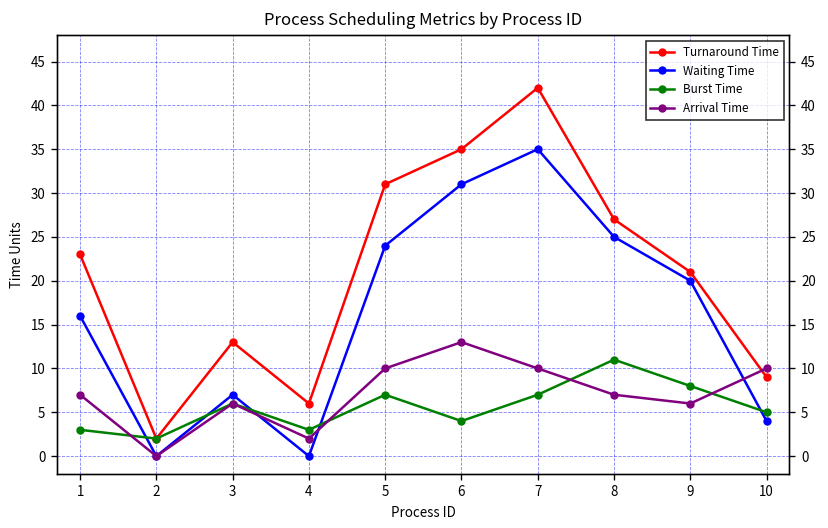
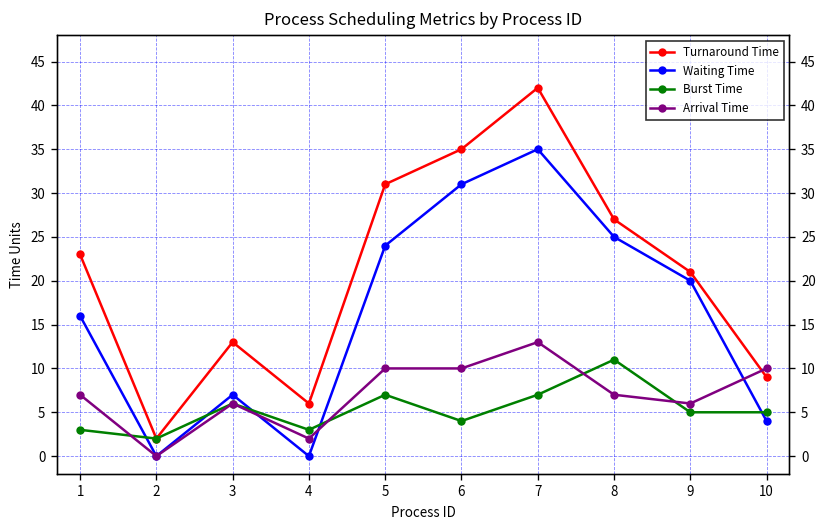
  {
    "Turnaround Time": {
      "1": 23,
      "3": 13,
      "4": 6,
      "5": 31,
      "6": 35,
      "7": 42,
      "8": 27,
      "9": 21,
      "10": 9
    },
    "Waiting Time": {
      "1": 16,
      "3": 7,
      "4": 0,
      "5": 24,
      "6": 31,
      "7": 35,
      "8": 25,
      "9": 20,
      "10": 4
    },
    "Burst Time": {
      "1": 3,
      "4": 3,
      "5": 7,
      "6": 4,
      "7": 7,
      "8": 11,
-     "9": 8,
+     "9": 5,
      "10": 5
    },
    "Arrival Time": {
      "1": 7,
      "4": 2,
      "5": 10,
-     "6": 13,
-     "7": 10,
+     "6": 10,
+     "7": 13,
      "8": 7,
      "9": 6,
      "10": 10
    }
  }
